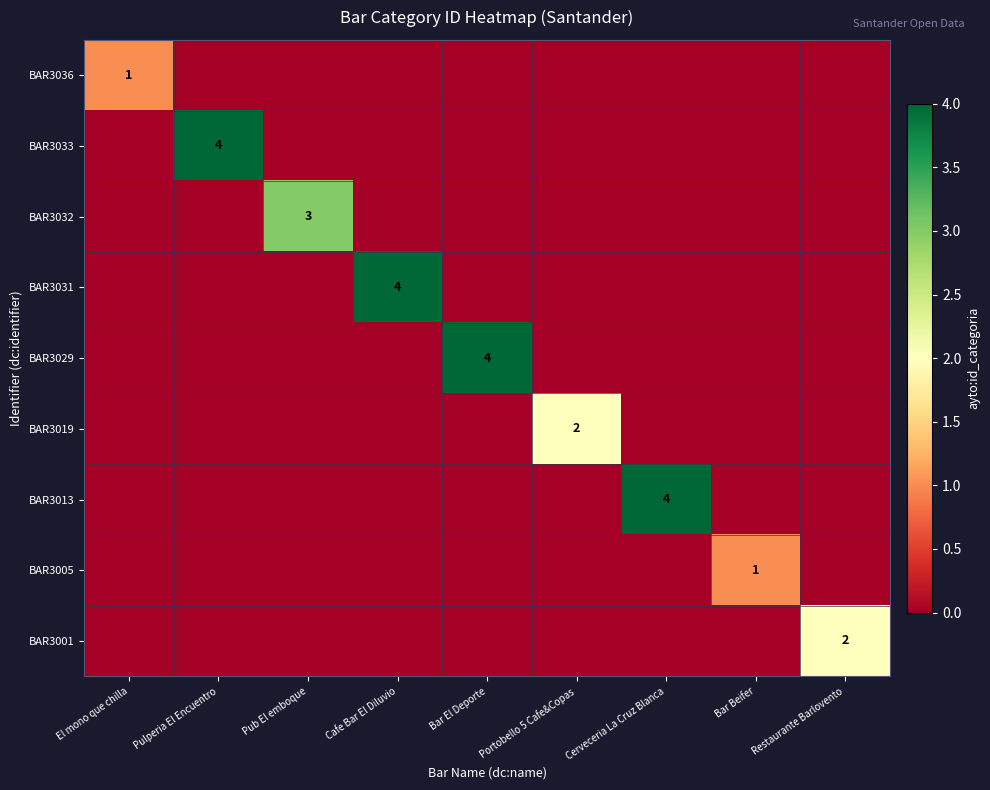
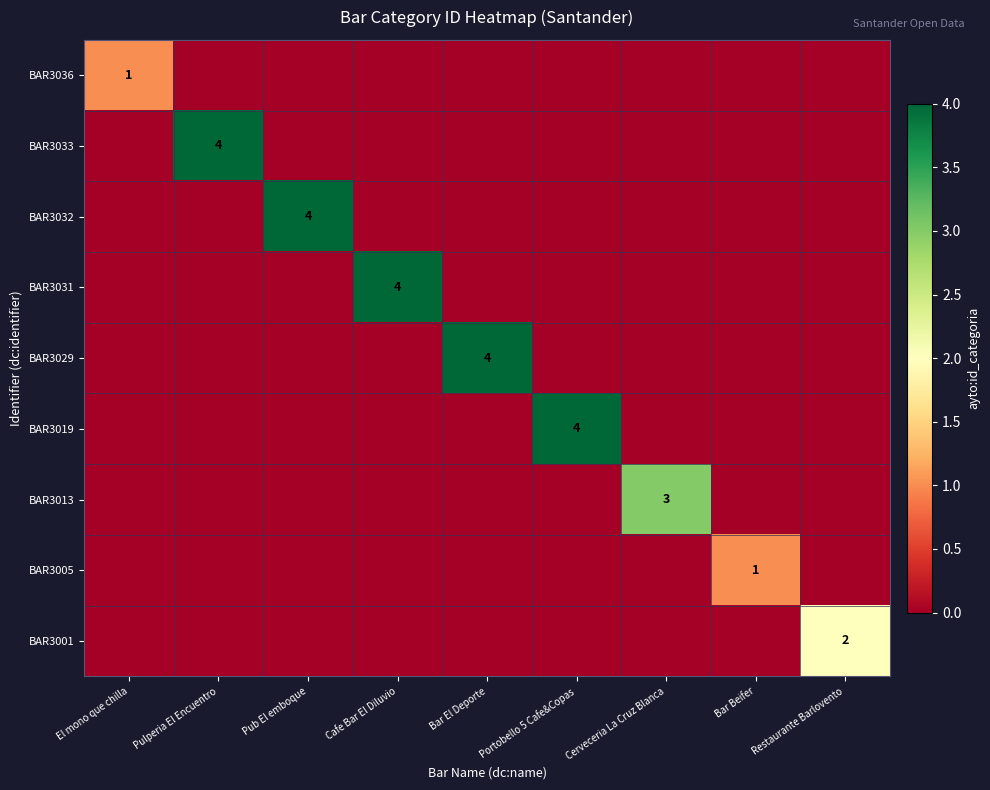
  {
    "BAR3036": {
      "El mono que chilla": 1
    },
    "BAR3033": {
      "Pulperia El Encuentro": 4
    },
    "BAR3032": {
-     "Pub El emboque": 3
+     "Pub El emboque": 4
    },
    "BAR3031": {
      "Cafe Bar El Diluvio": 4
    },
    "BAR3029": {
      "Bar El Deporte": 4
    },
    "BAR3019": {
-     "Portobello 5 Cafe&Copas": 2
+     "Portobello 5 Cafe&Copas": 4
    },
    "BAR3013": {
-     "Cerveceria La Cruz Blanca": 4
+     "Cerveceria La Cruz Blanca": 3
    },
    "BAR3005": {
      "Bar Beifer": 1
    },
    "BAR3001": {
      "Restaurante Barlovento": 2
    }
  }
